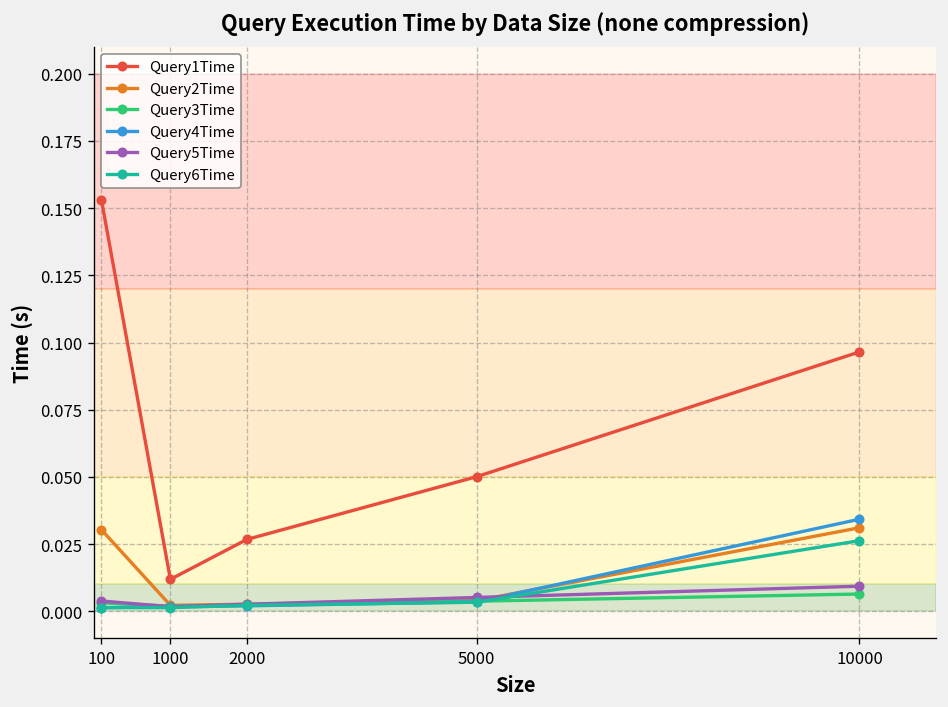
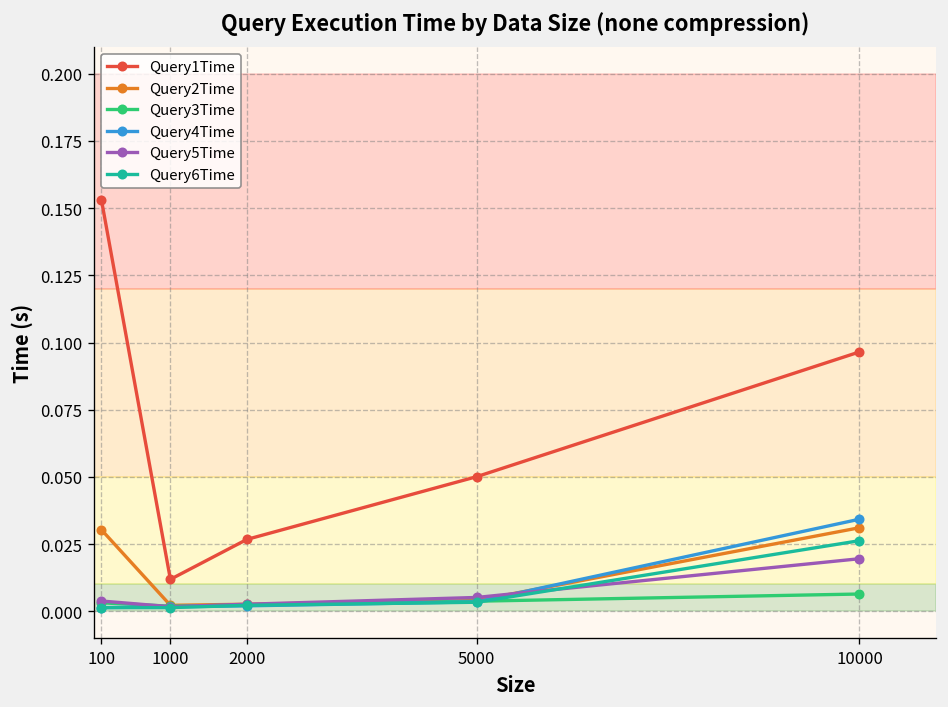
  {
    "Query4Time": {
      "10000": 0.034
    },
    "Query5Time": {
      "5000": 0.005,
-     "10000": 0.009
+     "10000": 0.020
    }
  }
